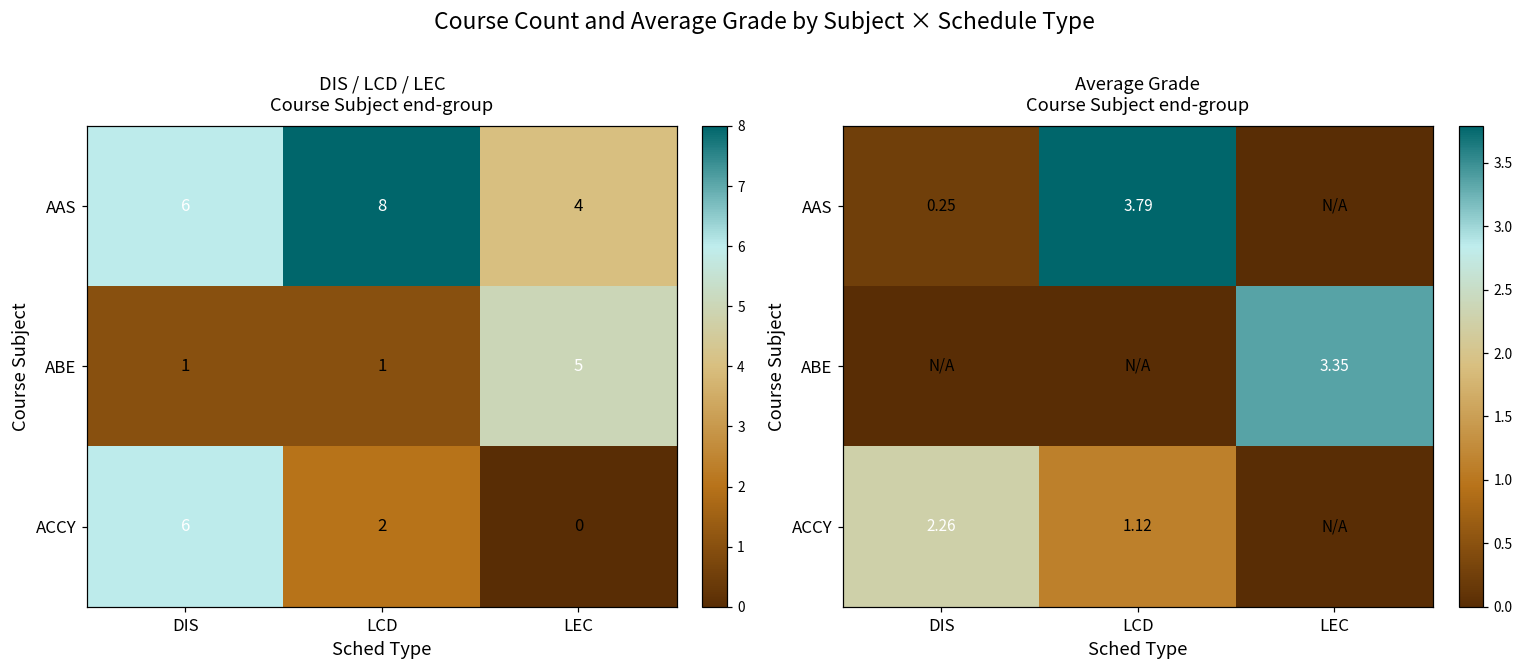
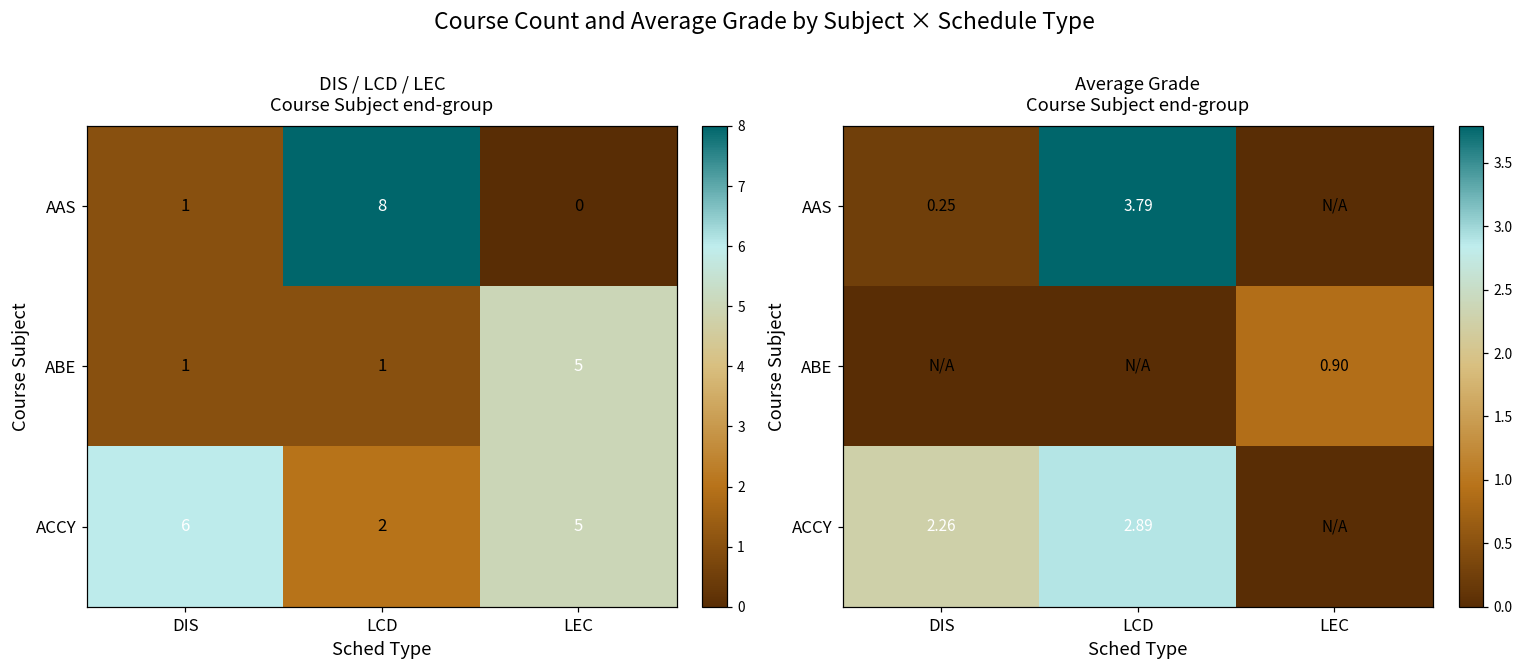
  {
    "DIS / LCD / LEC Course Subject end-group": {
      "AAS": {
-       "DIS": 6,
+       "DIS": 1,
        "LCD": 8,
-       "LEC": 4
+       "LEC": 0
      },
      "ABE": {
        "DIS": 1,
        "LCD": 1,
        "LEC": 5
      },
      "ACCY": {
        "DIS": 6,
        "LCD": 2,
-       "LEC": 0
+       "LEC": 5
      }
    },
    "Average Grade Course Subject end-group": {
      "AAS": {
        "DIS": 0.25,
        "LCD": 3.79
      },
      "ABE": {
-       "LEC": 3.35
+       "LEC": 0.90
      },
      "ACCY": {
        "DIS": 2.26,
-       "LCD": 1.12
+       "LCD": 2.89
      }
    }
  }
